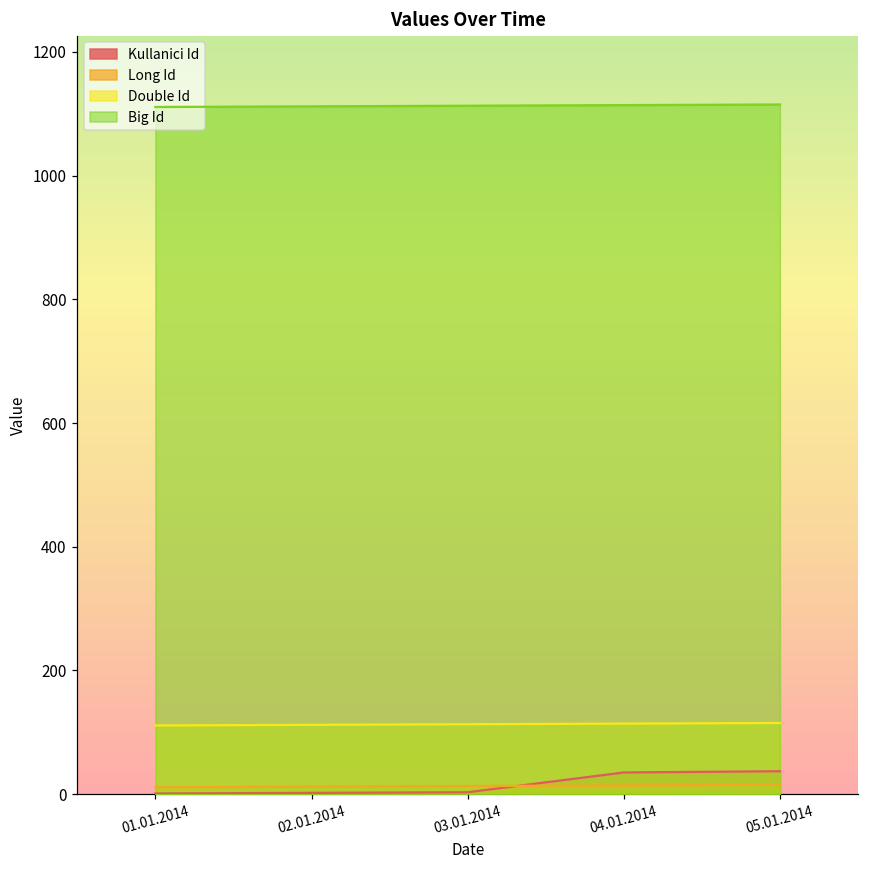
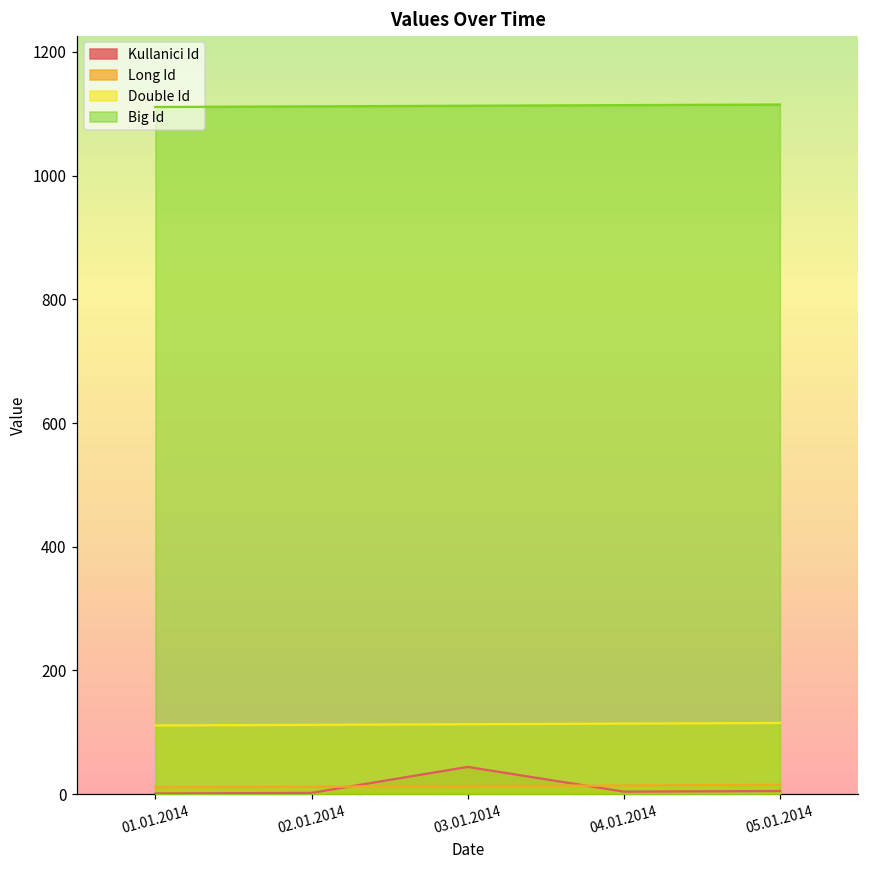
  {
    "Kullanici Id": {
      "01.01.2014": 0,
      "02.01.2014": 0,
-     "03.01.2014": 0,
-     "04.01.2014": 40,
-     "05.01.2014": 40
+     "03.01.2014": 40,
+     "04.01.2014": 0,
+     "05.01.2014": 10
    },
    "Long Id": {
      "01.01.2014": 10,
      "02.01.2014": 10,
      "03.01.2014": 10,
      "04.01.2014": 10,
      "05.01.2014": 20
    },
    "Double Id": {
      "01.01.2014": 110,
      "02.01.2014": 110,
      "03.01.2014": 110,
      "04.01.2014": 110,
      "05.01.2014": 120
    },
    "Big Id": {
      "02.01.2014": 1110,
      "03.01.2014": 1110,
      "04.01.2014": 1110,
      "05.01.2014": 1120
    }
  }
